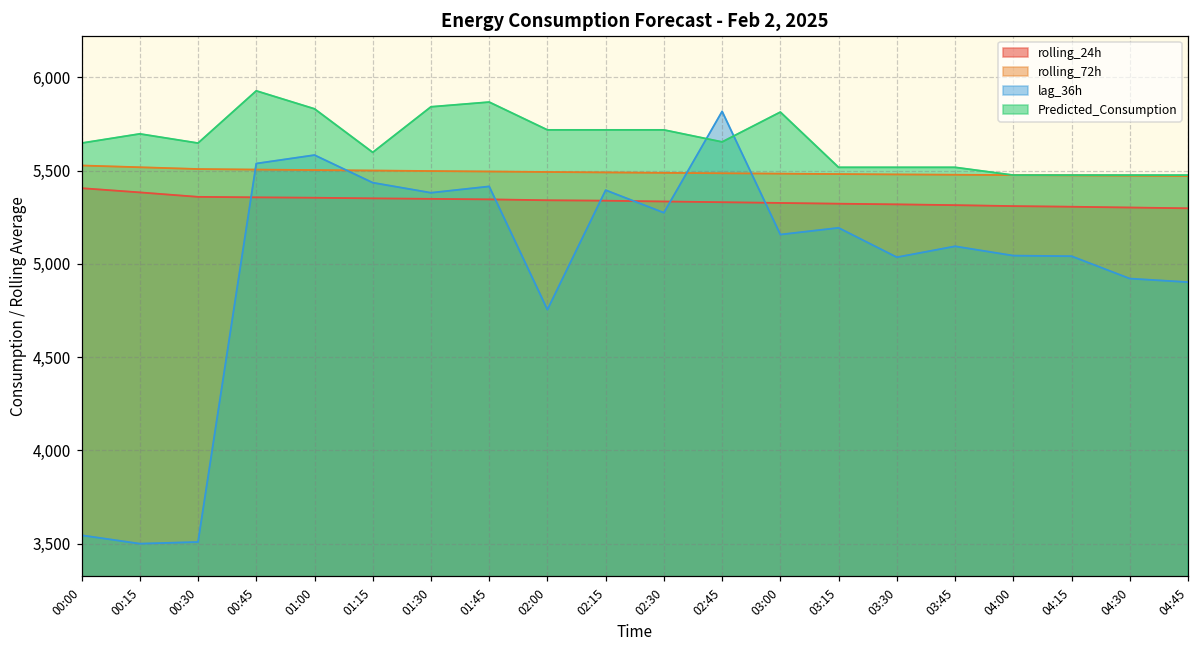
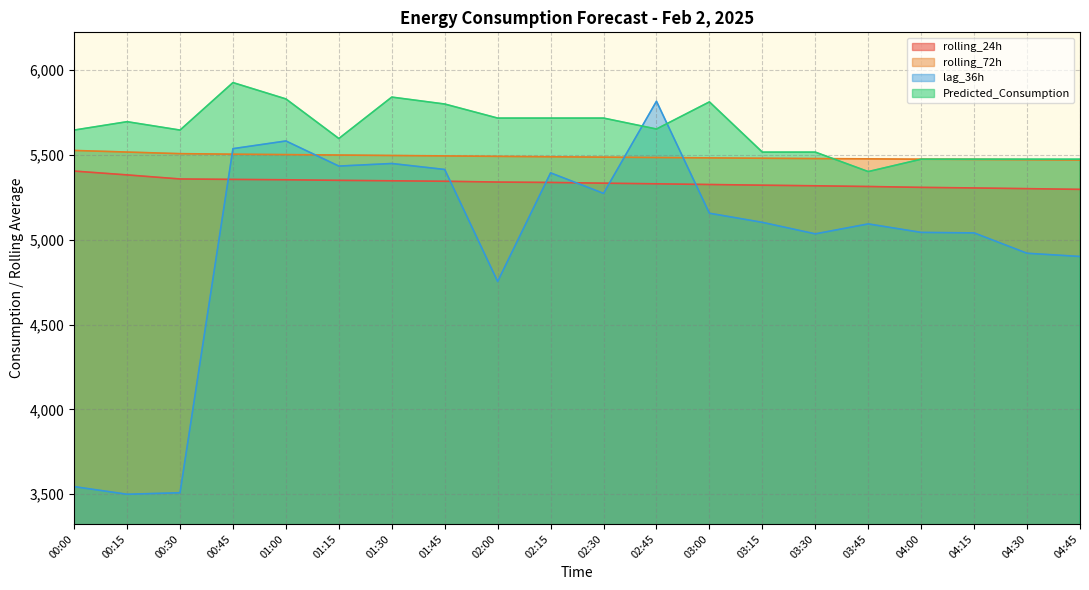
  {
    "lag_36h": {
      "00:00": "3,550",
      "00:15": "3,500",
      "00:30": "3,510",
      "00:45": "5,540",
      "01:00": "5,580",
      "01:15": "5,440",
-     "01:30": "5,380",
+     "01:30": "5,450",
      "01:45": "5,420",
      "02:00": "4,750",
      "02:15": "5,400",
      "02:30": "5,270",
      "02:45": "5,820",
      "03:00": "5,160",
-     "03:15": "5,190",
+     "03:15": "5,100",
      "03:30": "5,040",
      "03:45": "5,090",
      "04:00": "5,040",
      "04:15": "5,040",
      "04:30": "4,920",
      "04:45": "4,900"
    },
    "Predicted_Consumption": {
      "00:00": "5,650",
      "00:15": "5,700",
      "00:30": "5,650",
      "00:45": "5,930",
      "01:00": "5,830",
      "01:15": "5,600",
      "01:30": "5,840",
-     "01:45": "5,870",
+     "01:45": "5,800",
      "02:00": "5,720",
      "02:15": "5,720",
      "02:30": "5,720",
      "02:45": "5,650",
      "03:00": "5,810",
      "03:15": "5,520",
      "03:30": "5,520",
-     "03:45": "5,520"
+     "03:45": "5,400"
    }
  }
